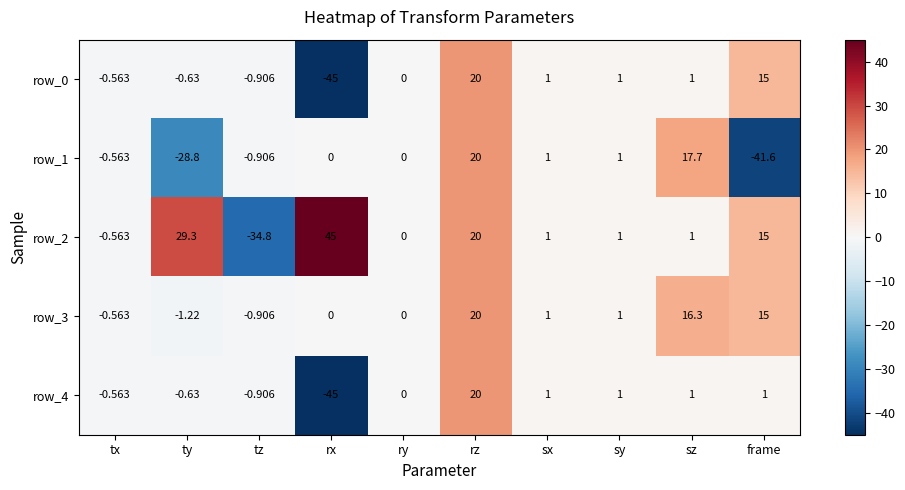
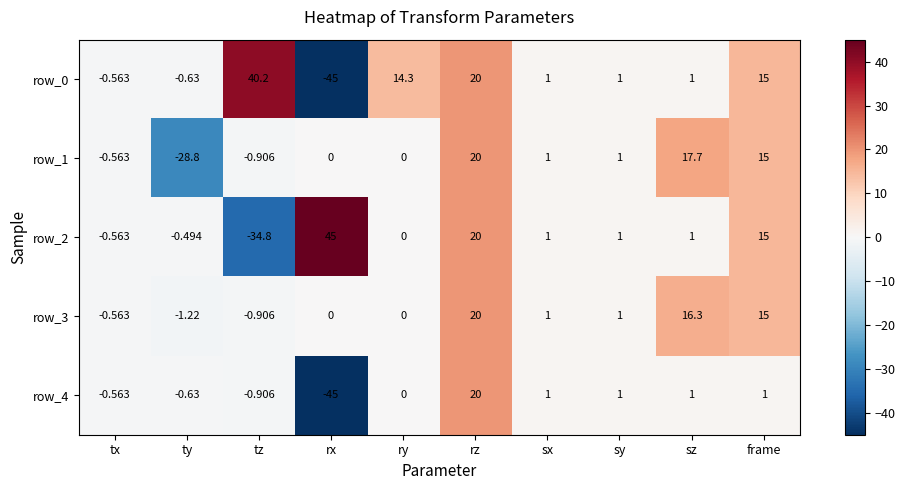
  {
    "row_0": {
      "tx": -0.563,
      "ty": -0.63,
-     "tz": -0.906,
+     "tz": 40.2,
      "rx": -45,
-     "ry": 0,
+     "ry": 14.3,
      "rz": 20,
      "sx": 1,
      "sy": 1,
      "sz": 1,
      "frame": 15
    },
    "row_1": {
      "tx": -0.563,
      "ty": -28.8,
      "tz": -0.906,
      "rx": 0,
      "ry": 0,
      "rz": 20,
      "sx": 1,
      "sy": 1,
      "sz": 17.7,
-     "frame": -41.6
+     "frame": 15
    },
    "row_2": {
      "tx": -0.563,
-     "ty": 29.3,
+     "ty": -0.494,
      "tz": -34.8,
      "rx": 45,
      "ry": 0,
      "rz": 20,
      "sx": 1,
      "sy": 1,
      "sz": 1,
      "frame": 15
    },
    "row_3": {
      "tx": -0.563,
      "ty": -1.22,
      "tz": -0.906,
      "rx": 0,
      "ry": 0,
      "rz": 20,
      "sx": 1,
      "sy": 1,
      "sz": 16.3,
      "frame": 15
    },
    "row_4": {
      "tx": -0.563,
      "ty": -0.63,
      "tz": -0.906,
      "rx": -45,
      "ry": 0,
      "rz": 20,
      "sx": 1,
      "sy": 1,
      "sz": 1,
      "frame": 1
    }
  }
